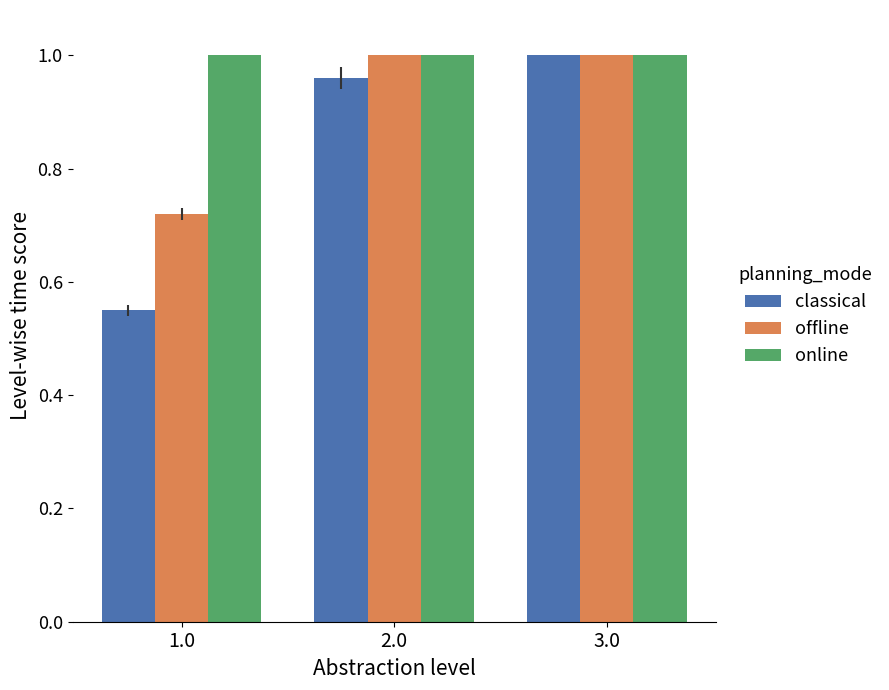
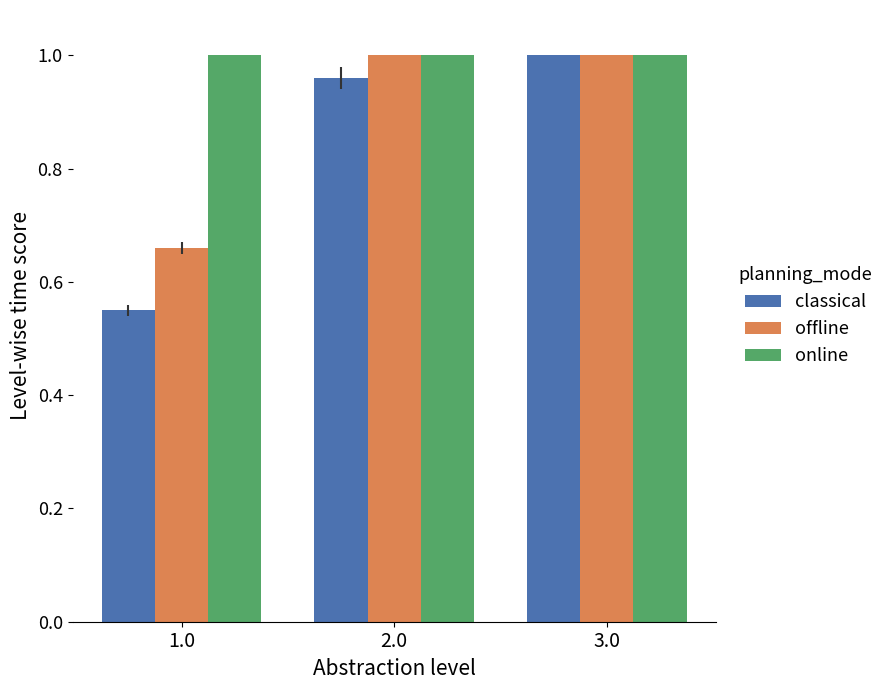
  {
    "classical": {
      "1.0": 0.55,
      "2.0": 0.96,
      "3.0": 1.00
    },
    "offline": {
-     "1.0": 0.72,
+     "1.0": 0.66,
      "2.0": 1.00,
      "3.0": 1.00
    },
    "online": {
      "1.0": 1.00,
      "2.0": 1.00,
      "3.0": 1.00
    }
  }
